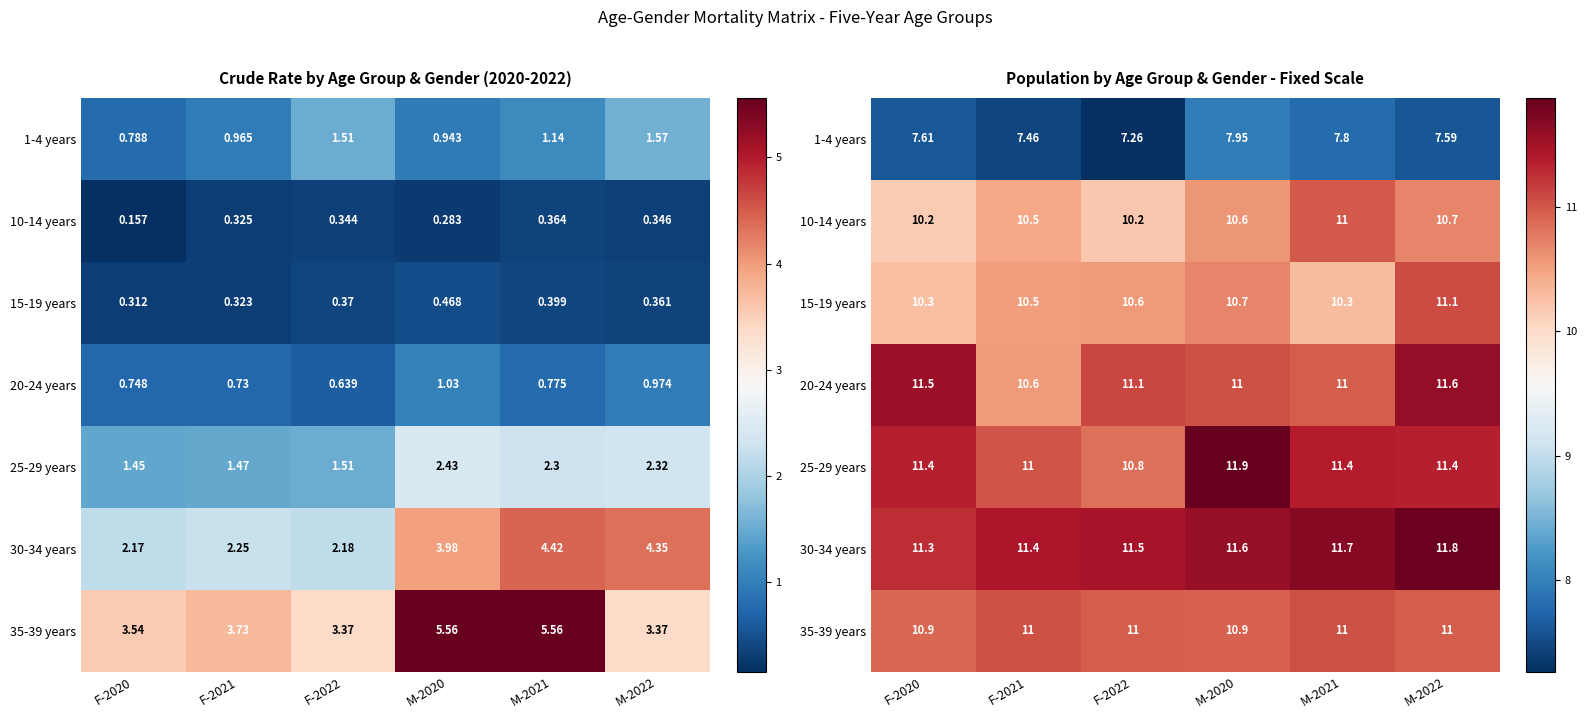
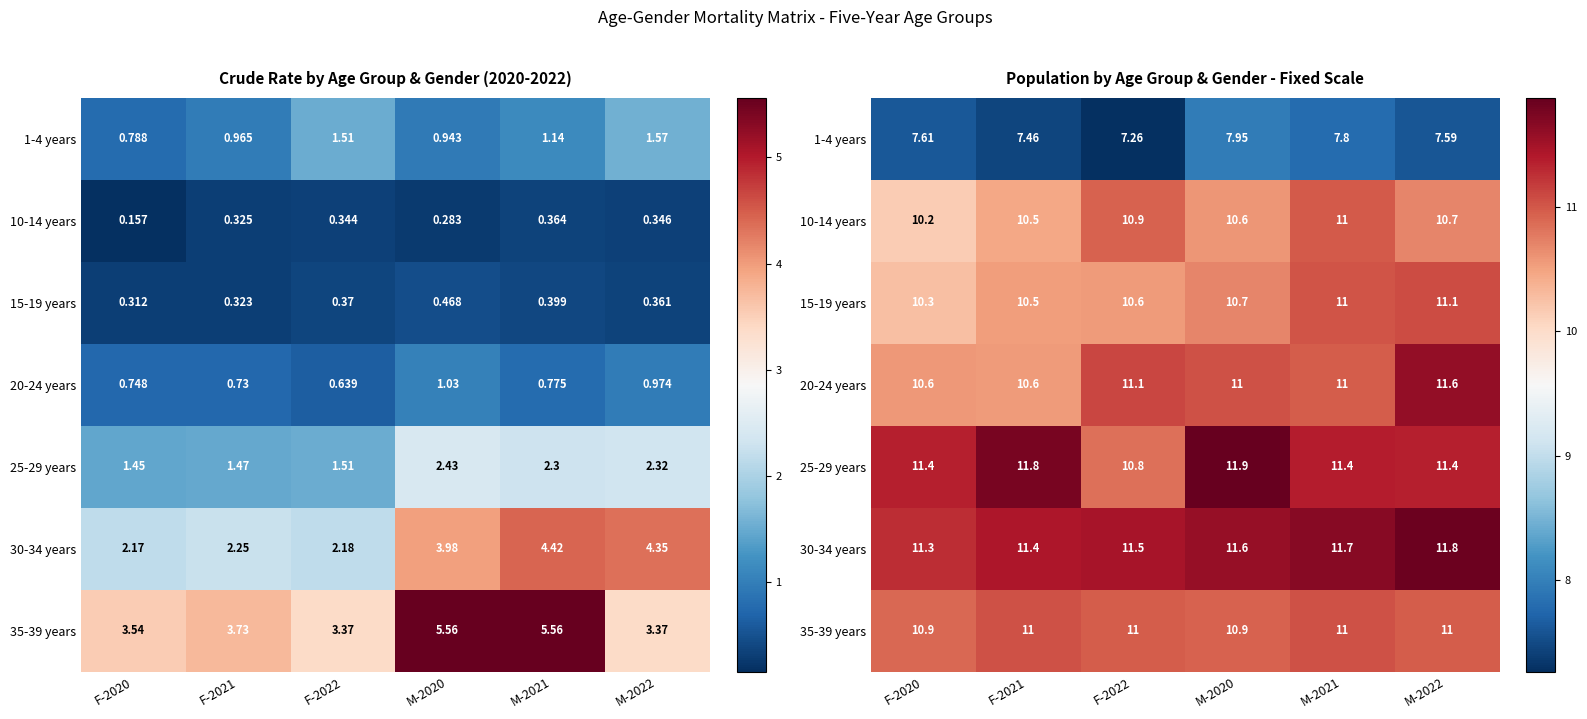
  {
    "Crude Rate by Age Group & Gender (2020-2022)": {
      "1-4 years": {
        "F-2020": 0.788,
        "F-2021": 0.965,
        "F-2022": 1.51,
        "M-2020": 0.943,
        "M-2021": 1.14,
        "M-2022": 1.57
      },
      "10-14 years": {
        "F-2020": 0.157,
        "F-2021": 0.325,
        "F-2022": 0.344,
        "M-2020": 0.283,
        "M-2021": 0.364,
        "M-2022": 0.346
      },
      "15-19 years": {
        "F-2020": 0.312,
        "F-2021": 0.323,
        "F-2022": 0.37,
        "M-2020": 0.468,
        "M-2021": 0.399,
        "M-2022": 0.361
      },
      "20-24 years": {
        "F-2020": 0.748,
        "F-2021": 0.73,
        "F-2022": 0.639,
        "M-2020": 1.03,
        "M-2021": 0.775,
        "M-2022": 0.974
      },
      "25-29 years": {
        "F-2020": 1.45,
        "F-2021": 1.47,
        "F-2022": 1.51,
        "M-2020": 2.43,
        "M-2021": 2.3,
        "M-2022": 2.32
      },
      "30-34 years": {
        "F-2020": 2.17,
        "F-2021": 2.25,
        "F-2022": 2.18,
        "M-2020": 3.98,
        "M-2021": 4.42,
        "M-2022": 4.35
      },
      "35-39 years": {
        "F-2020": 3.54,
        "F-2021": 3.73,
        "F-2022": 3.37,
        "M-2020": 5.56,
        "M-2021": 5.56,
        "M-2022": 3.37
      }
    },
    "Population by Age Group & Gender - Fixed Scale": {
      "1-4 years": {
        "F-2020": 7.61,
        "F-2021": 7.46,
        "F-2022": 7.26,
        "M-2020": 7.95,
        "M-2021": 7.8,
        "M-2022": 7.59
      },
      "10-14 years": {
        "F-2020": 10.2,
        "F-2021": 10.5,
-       "F-2022": 10.2,
+       "F-2022": 10.9,
        "M-2020": 10.6,
        "M-2021": 11,
        "M-2022": 10.7
      },
      "15-19 years": {
        "F-2020": 10.3,
        "F-2021": 10.5,
        "F-2022": 10.6,
        "M-2020": 10.7,
-       "M-2021": 10.3,
+       "M-2021": 11,
        "M-2022": 11.1
      },
      "20-24 years": {
-       "F-2020": 11.5,
+       "F-2020": 10.6,
        "F-2021": 10.6,
        "F-2022": 11.1,
        "M-2020": 11,
        "M-2021": 11,
        "M-2022": 11.6
      },
      "25-29 years": {
        "F-2020": 11.4,
-       "F-2021": 11,
+       "F-2021": 11.8,
        "F-2022": 10.8,
        "M-2020": 11.9,
        "M-2021": 11.4,
        "M-2022": 11.4
      },
      "30-34 years": {
        "F-2020": 11.3,
        "F-2021": 11.4,
        "F-2022": 11.5,
        "M-2020": 11.6,
        "M-2021": 11.7,
        "M-2022": 11.8
      },
      "35-39 years": {
        "F-2020": 10.9,
        "F-2021": 11,
        "F-2022": 11,
        "M-2020": 10.9,
        "M-2021": 11,
        "M-2022": 11
      }
    }
  }
